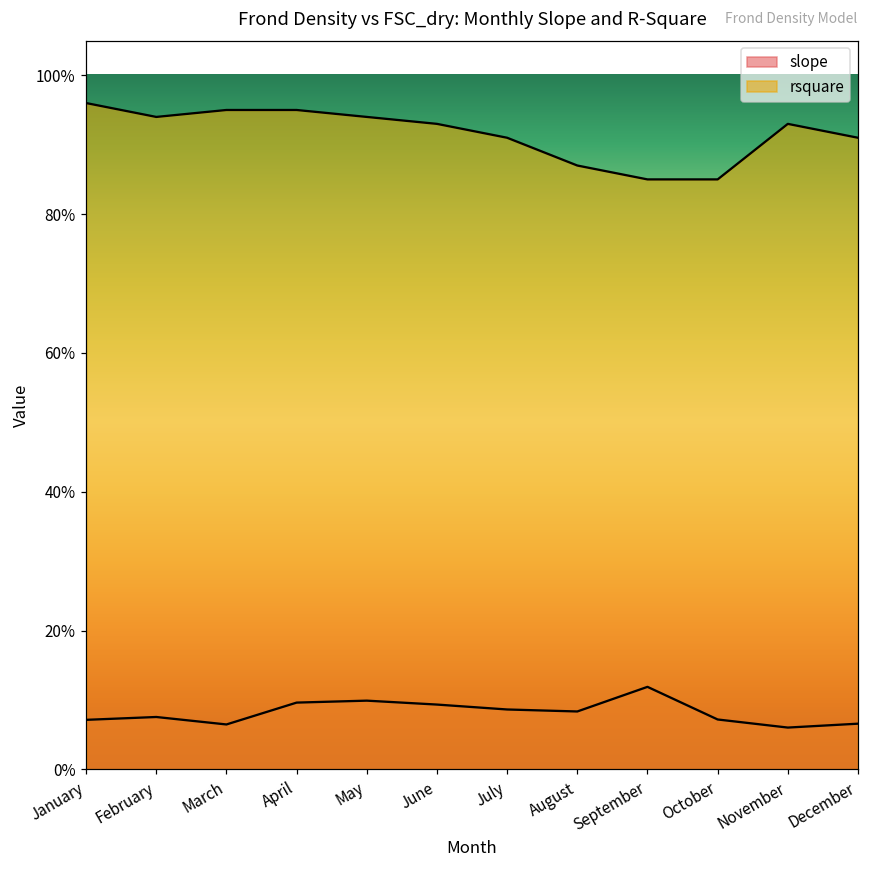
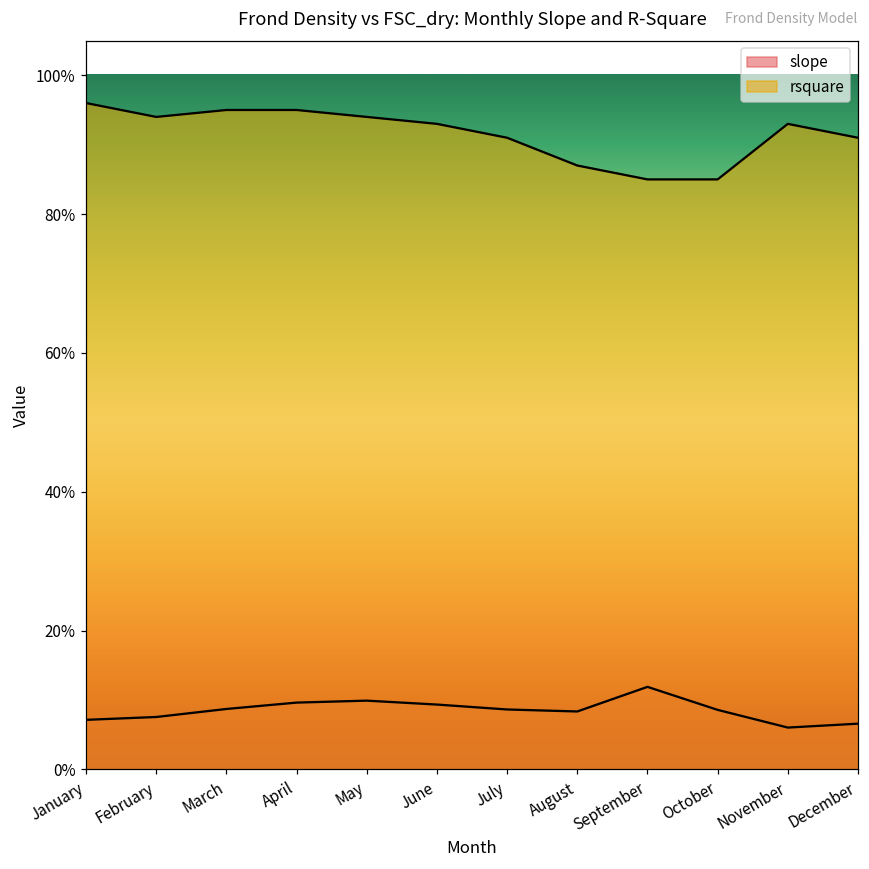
  {
    "slope": {
      "January": "7%",
      "February": "8%",
-     "March": "6%",
+     "March": "9%",
      "April": "10%",
      "May": "10%",
      "June": "9%",
      "July": "9%",
      "August": "8%",
      "September": "12%",
-     "October": "7%",
+     "October": "9%",
      "November": "6%",
      "December": "7%"
    },
    "rsquare": {
      "January": "96%",
      "February": "94%",
      "March": "95%",
      "April": "95%",
      "May": "94%",
      "June": "93%",
      "July": "91%",
      "August": "87%",
      "September": "85%",
      "October": "85%",
      "November": "93%",
      "December": "91%"
    }
  }
